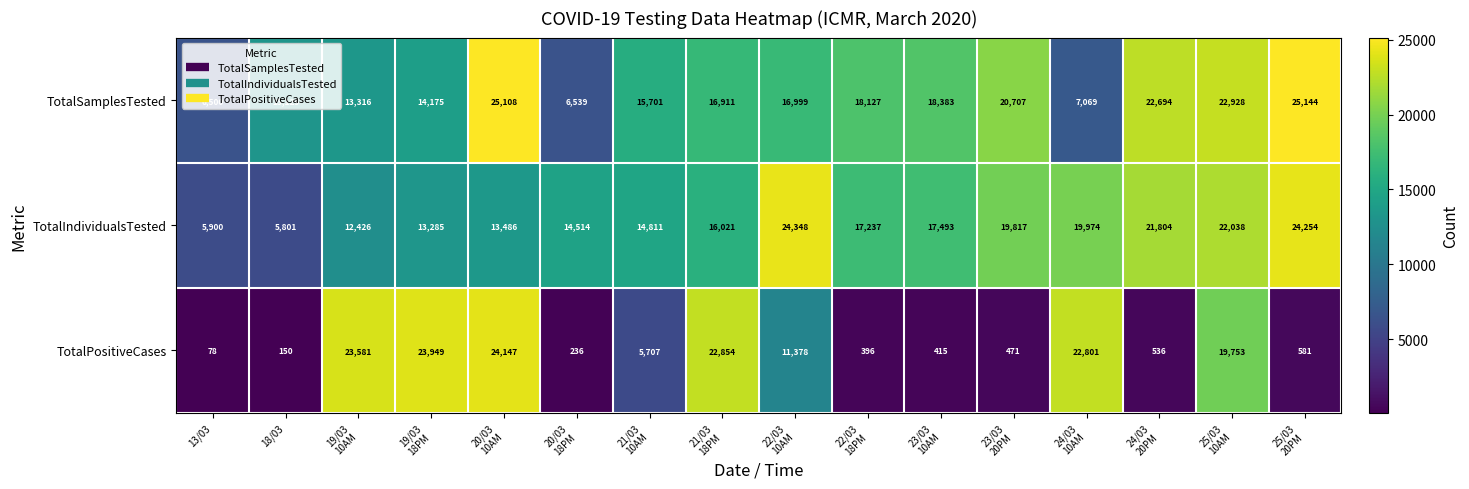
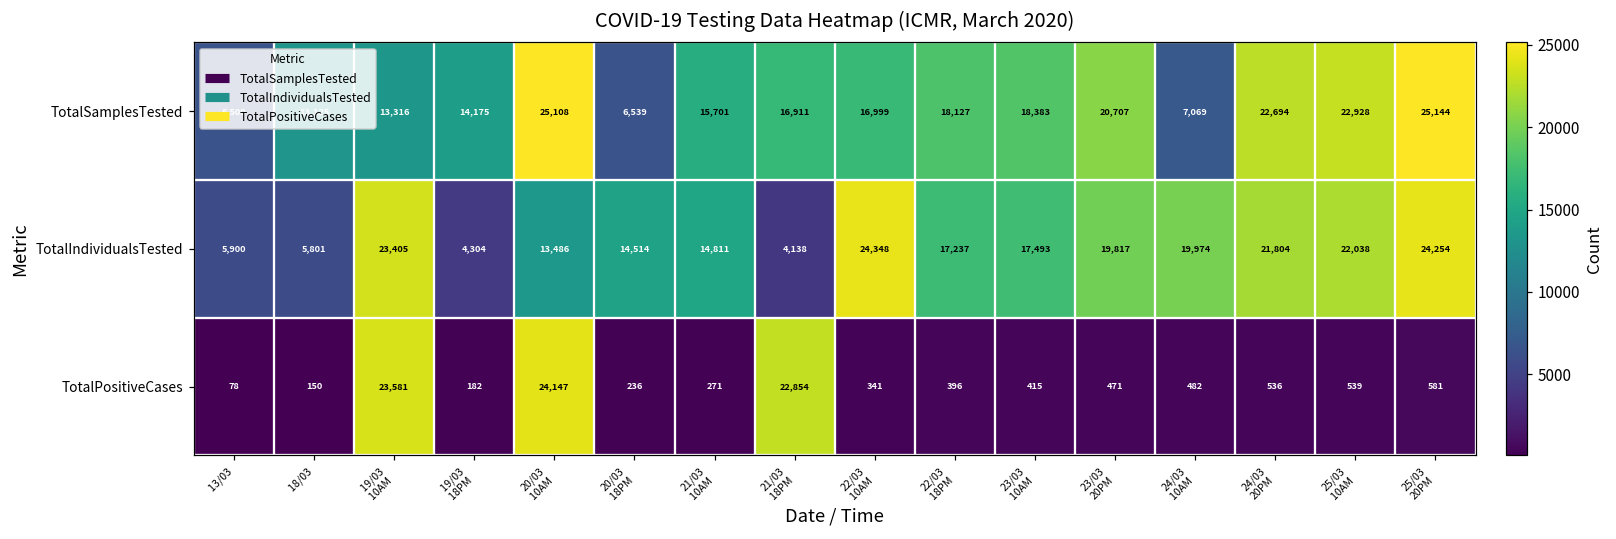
  {
    "TotalSamplesTested": {
      "19/03 10AM": "13,316",
      "19/03 18PM": "14,175",
      "20/03 10AM": "25,108",
      "20/03 18PM": "6,539",
      "21/03 10AM": "15,701",
      "21/03 18PM": "16,911",
      "22/03 10AM": "16,999",
      "22/03 18PM": "18,127",
      "23/03 10AM": "18,383",
      "23/03 20PM": "20,707",
      "24/03 10AM": "7,069",
      "24/03 20PM": "22,694",
      "25/03 10AM": "22,928",
      "25/03 20PM": "25,144"
    },
    "TotalIndividualsTested": {
      "13/03": "5,900",
      "18/03": "5,801",
-     "19/03 10AM": "12,426",
-     "19/03 18PM": "13,285",
+     "19/03 10AM": "23,405",
+     "19/03 18PM": "4,304",
      "20/03 10AM": "13,486",
      "20/03 18PM": "14,514",
      "21/03 10AM": "14,811",
-     "21/03 18PM": "16,021",
+     "21/03 18PM": "4,138",
      "22/03 10AM": "24,348",
      "22/03 18PM": "17,237",
      "23/03 10AM": "17,493",
      "23/03 20PM": "19,817",
      "24/03 10AM": "19,974",
      "24/03 20PM": "21,804",
      "25/03 10AM": "22,038",
      "25/03 20PM": "24,254"
    },
    "TotalPositiveCases": {
      "13/03": "78",
      "18/03": "150",
      "19/03 10AM": "23,581",
-     "19/03 18PM": "23,949",
+     "19/03 18PM": "182",
      "20/03 10AM": "24,147",
      "20/03 18PM": "236",
-     "21/03 10AM": "5,707",
+     "21/03 10AM": "271",
      "21/03 18PM": "22,854",
-     "22/03 10AM": "11,378",
+     "22/03 10AM": "341",
      "22/03 18PM": "396",
      "23/03 10AM": "415",
      "23/03 20PM": "471",
-     "24/03 10AM": "22,801",
+     "24/03 10AM": "482",
      "24/03 20PM": "536",
-     "25/03 10AM": "19,753",
+     "25/03 10AM": "539",
      "25/03 20PM": "581"
    }
  }
